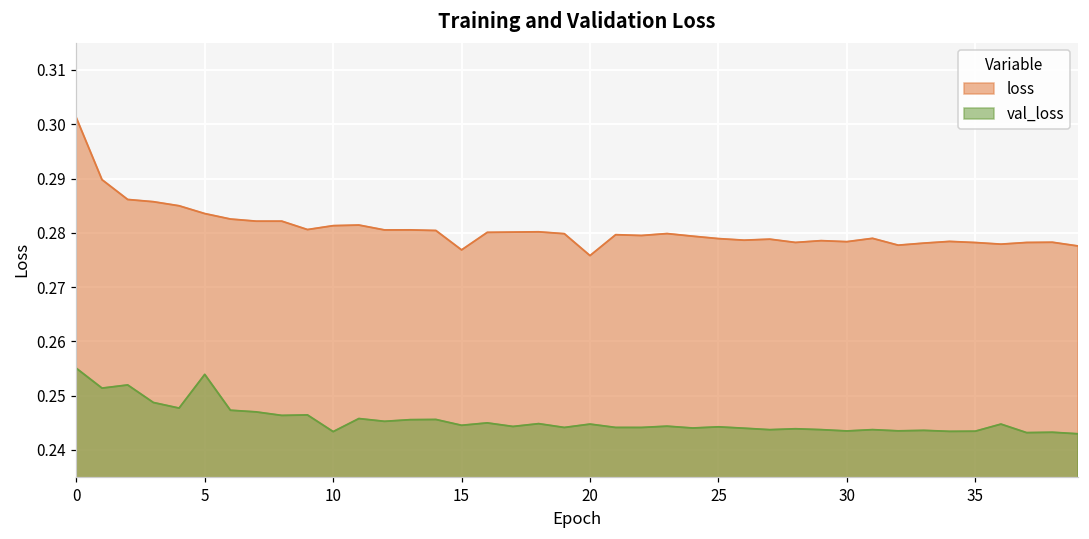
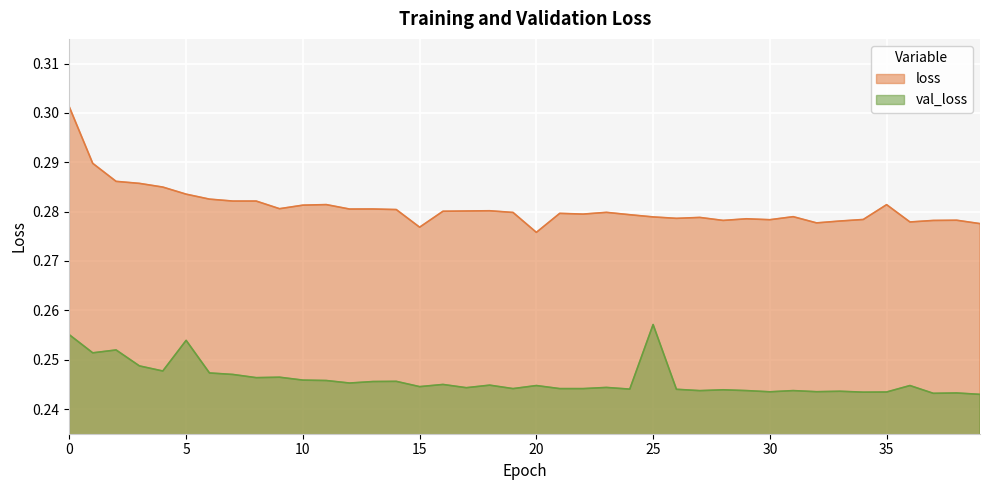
  {
    "loss": {
      "0": 0.301,
      "5": 0.284,
      "10": 0.281,
      "15": 0.277,
      "20": 0.276,
      "25": 0.279,
      "30": 0.278,
-     "35": 0.278
+     "35": 0.281
    },
    "val_loss": {
      "0": 0.255,
      "5": 0.254,
-     "10": 0.243,
+     "10": 0.246,
      "15": 0.245,
      "20": 0.245,
-     "25": 0.244,
+     "25": 0.257,
      "30": 0.243,
      "35": 0.243
    }
  }
